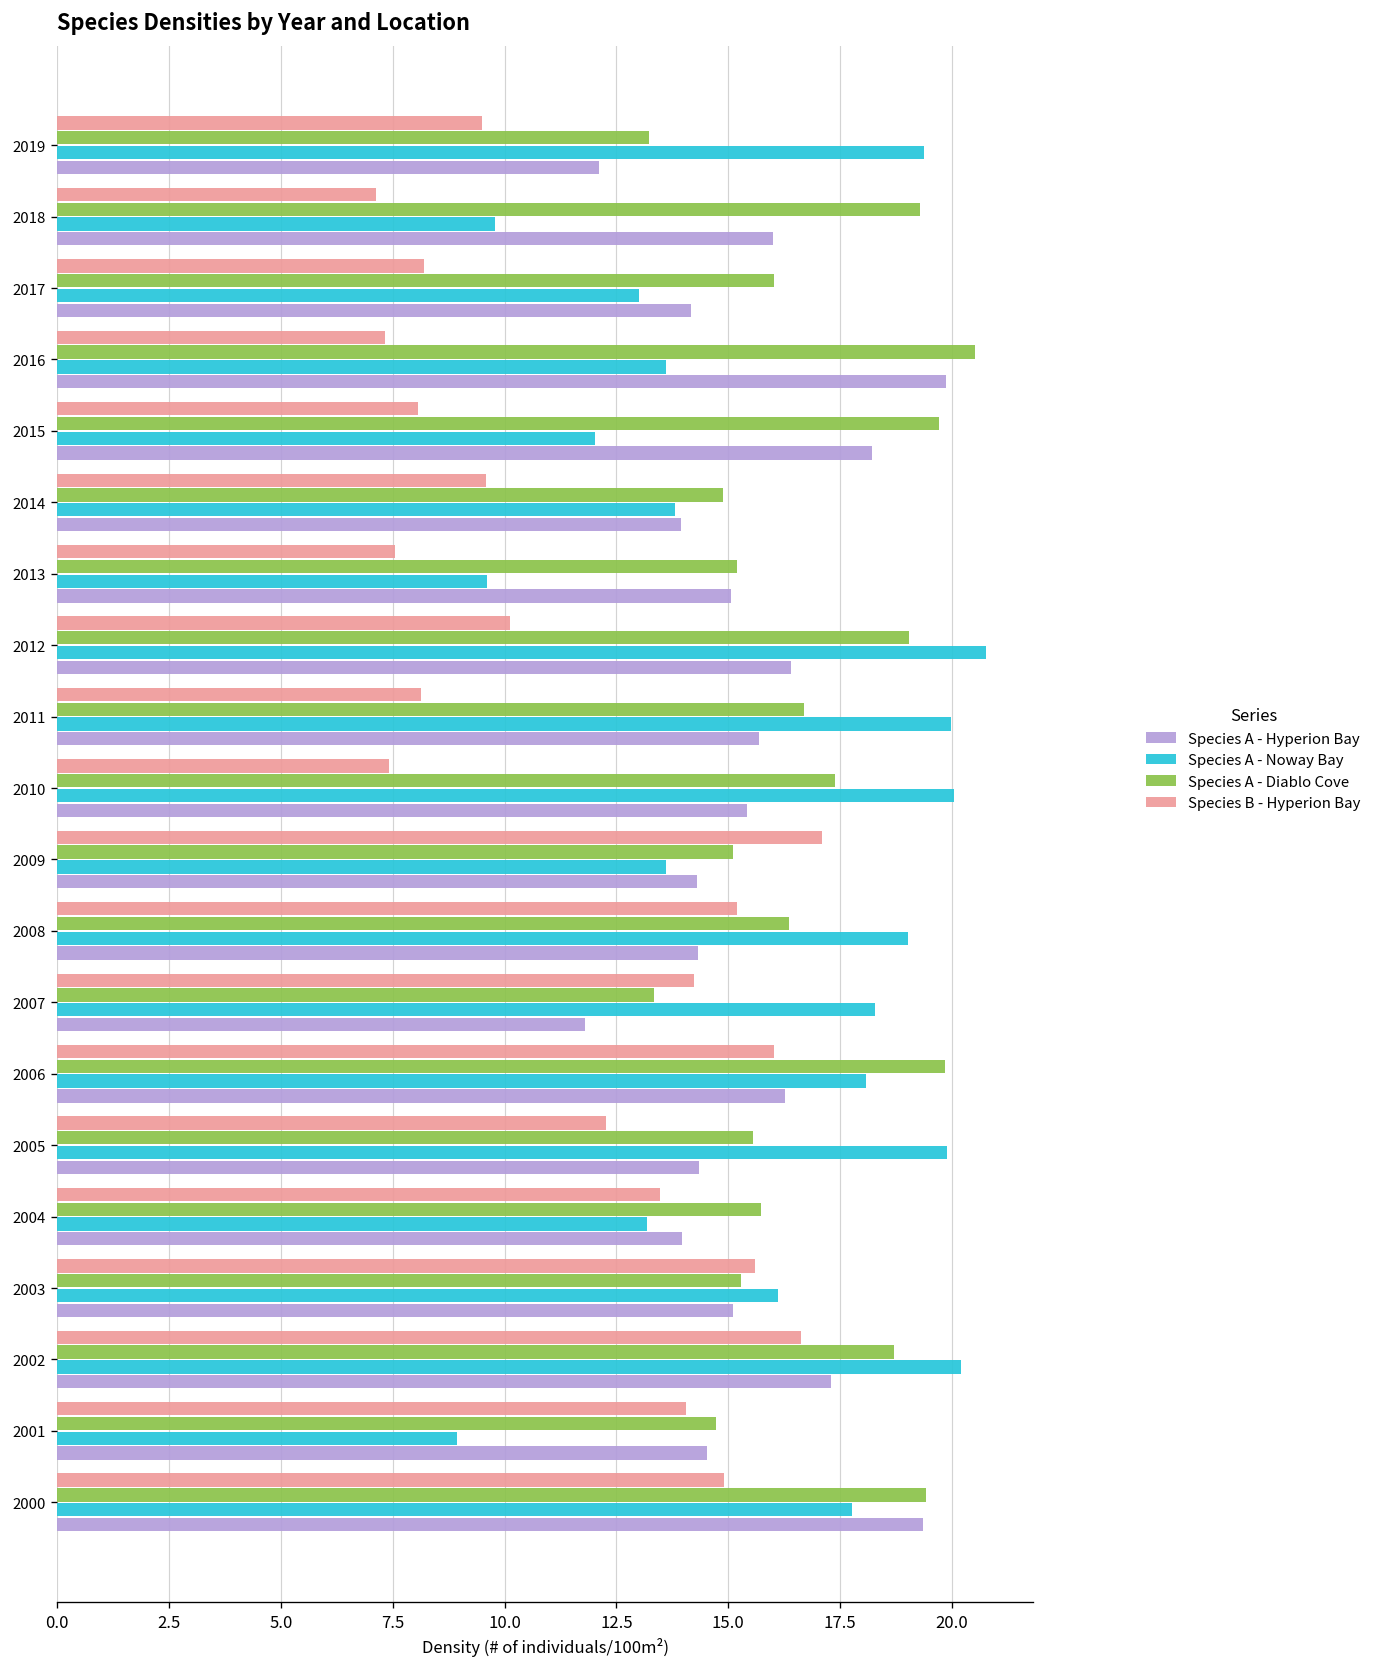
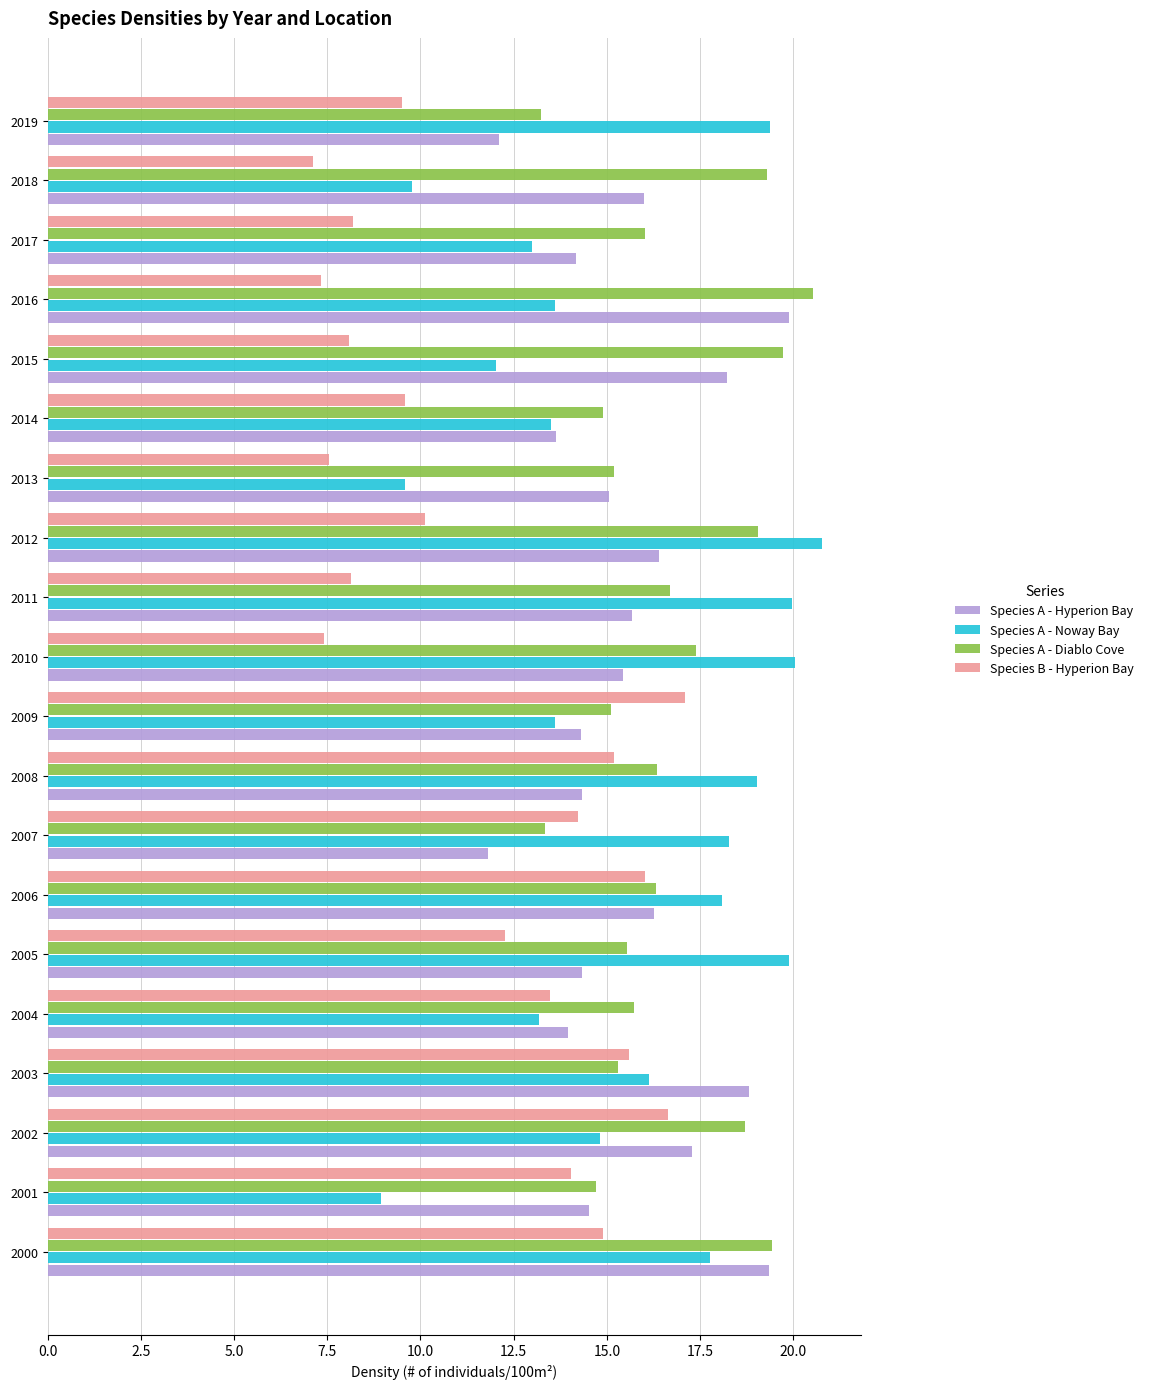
  {
    "Species A - Hyperion Bay": {
      "2019": 12.1,
      "2018": 16.0,
      "2017": 14.2,
      "2016": 19.9,
      "2015": 18.2,
-     "2014": 13.9,
+     "2014": 13.6,
      "2013": 15.1,
      "2012": 16.4,
      "2011": 15.7,
      "2010": 15.4,
      "2009": 14.3,
      "2008": 14.3,
      "2007": 11.8,
      "2006": 16.3,
      "2005": 14.3,
      "2004": 14.0,
-     "2003": 15.1,
+     "2003": 18.8,
      "2002": 17.3,
      "2001": 14.5,
      "2000": 19.4
    },
    "Species A - Noway Bay": {
      "2019": 19.4,
      "2018": 9.8,
      "2017": 13.0,
      "2016": 13.6,
      "2015": 12.0,
-     "2014": 13.8,
+     "2014": 13.5,
      "2013": 9.6,
      "2012": 20.8,
      "2011": 20.0,
      "2010": 20.0,
      "2009": 13.6,
      "2008": 19.0,
      "2007": 18.3,
      "2006": 18.1,
      "2005": 19.9,
      "2004": 13.2,
      "2003": 16.1,
-     "2002": 20.2,
+     "2002": 14.8,
      "2001": 8.9,
      "2000": 17.8
    },
    "Species A - Diablo Cove": {
      "2019": 13.2,
      "2018": 19.3,
      "2017": 16.0,
      "2016": 20.5,
      "2015": 19.7,
      "2014": 14.9,
      "2013": 15.2,
      "2012": 19.0,
      "2011": 16.7,
      "2010": 17.4,
      "2009": 15.1,
      "2008": 16.4,
      "2007": 13.3,
-     "2006": 19.8,
+     "2006": 16.3,
      "2005": 15.5,
      "2004": 15.7,
      "2003": 15.3,
      "2002": 18.7,
      "2001": 14.7,
      "2000": 19.4
    },
    "Species B - Hyperion Bay": {
      "2019": 9.5,
      "2018": 7.1,
      "2017": 8.2,
      "2016": 7.3,
      "2015": 8.1,
      "2014": 9.6,
      "2013": 7.6,
      "2012": 10.1,
      "2011": 8.1,
      "2010": 7.4,
      "2009": 17.1,
      "2008": 15.2,
      "2007": 14.2,
      "2006": 16.0,
      "2005": 12.3,
      "2004": 13.5,
      "2003": 15.6,
      "2002": 16.6,
      "2001": 14.0,
      "2000": 14.9
    }
  }
